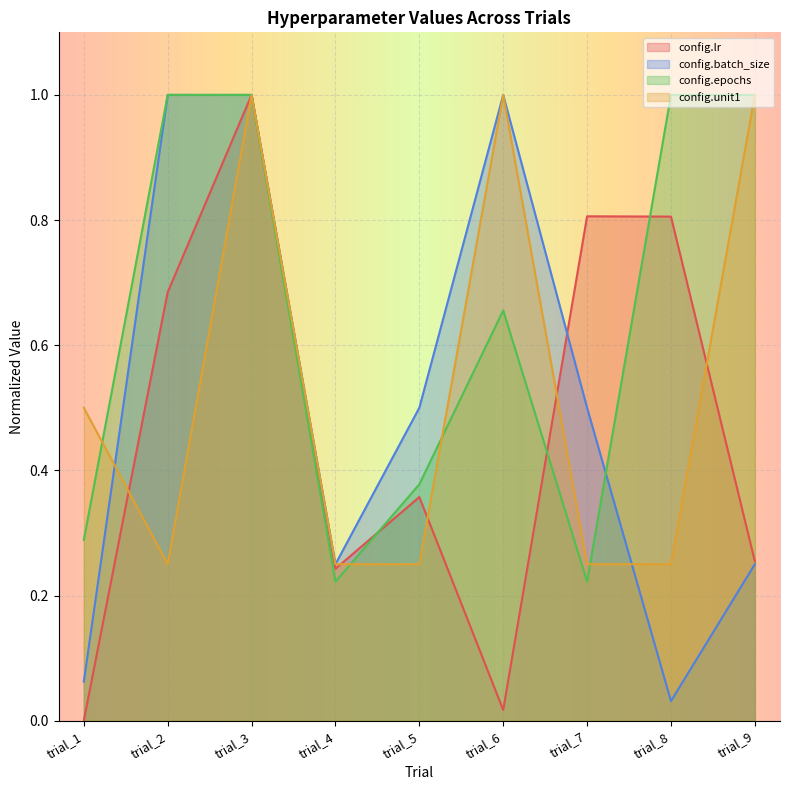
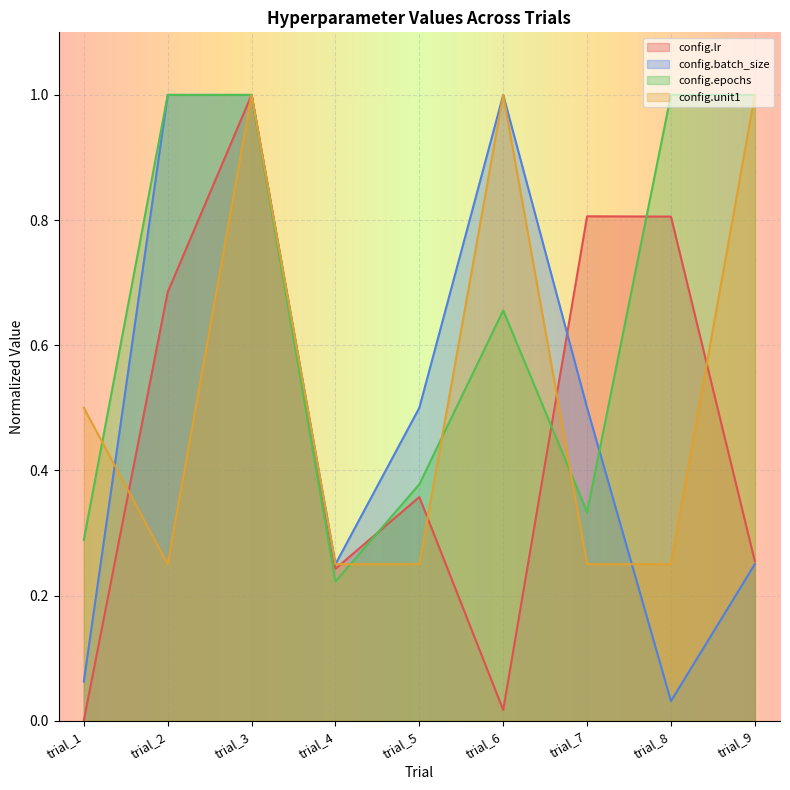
  {
    "config.batch_size": {
      "trial_1": 0.06,
      "trial_5": 0.50,
      "trial_7": 0.50,
      "trial_8": 0.03,
      "trial_9": 0.25
    },
    "config.epochs": {
      "trial_1": 0.29,
      "trial_4": 0.22,
      "trial_5": 0.38,
      "trial_6": 0.66,
-     "trial_7": 0.22
+     "trial_7": 0.33
    }
  }
